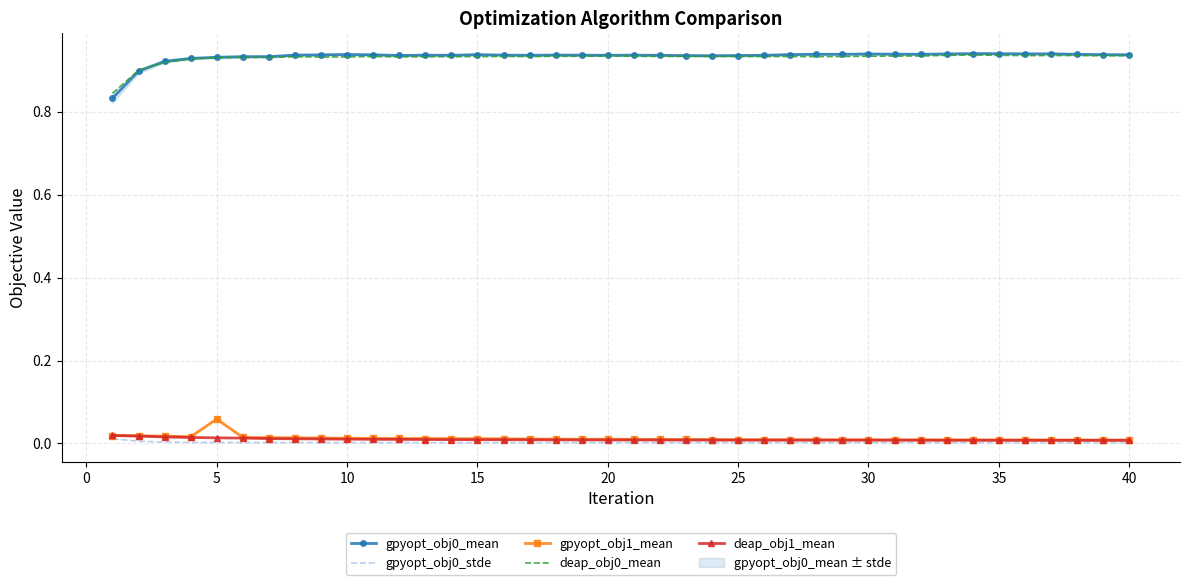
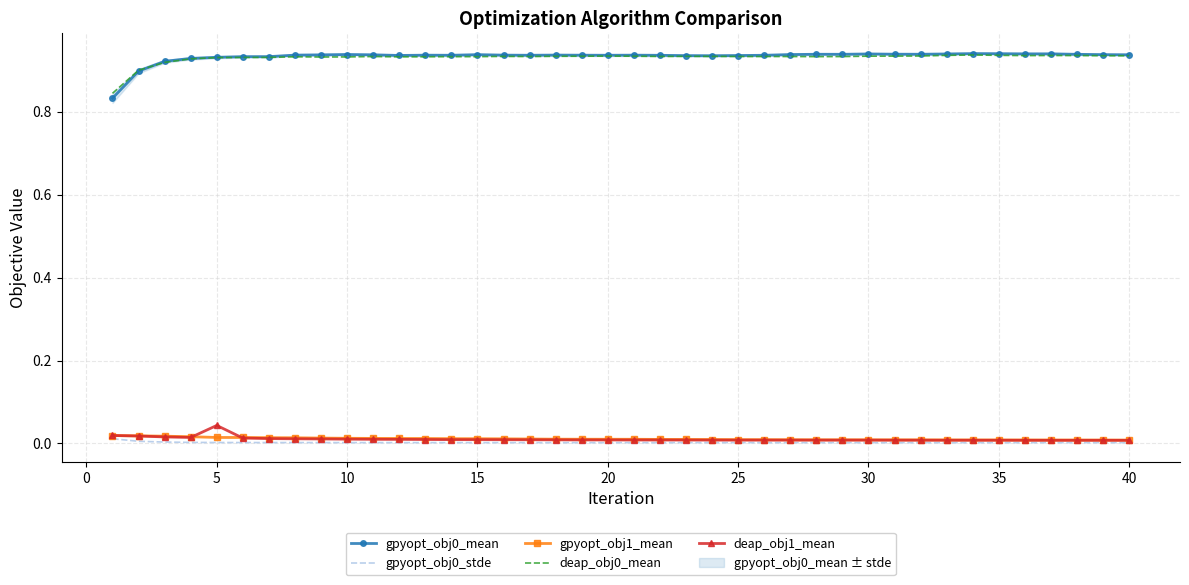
  {
    "gpyopt_obj0_stde": {
      "5": 0.00,
      "10": 0.00,
      "15": 0.00,
      "20": 0.00
    },
    "gpyopt_obj1_mean": {
-     "5": 0.06
+     "5": 0.01
    },
    "deap_obj1_mean": {
-     "5": 0.01
+     "5": 0.04
    }
  }
